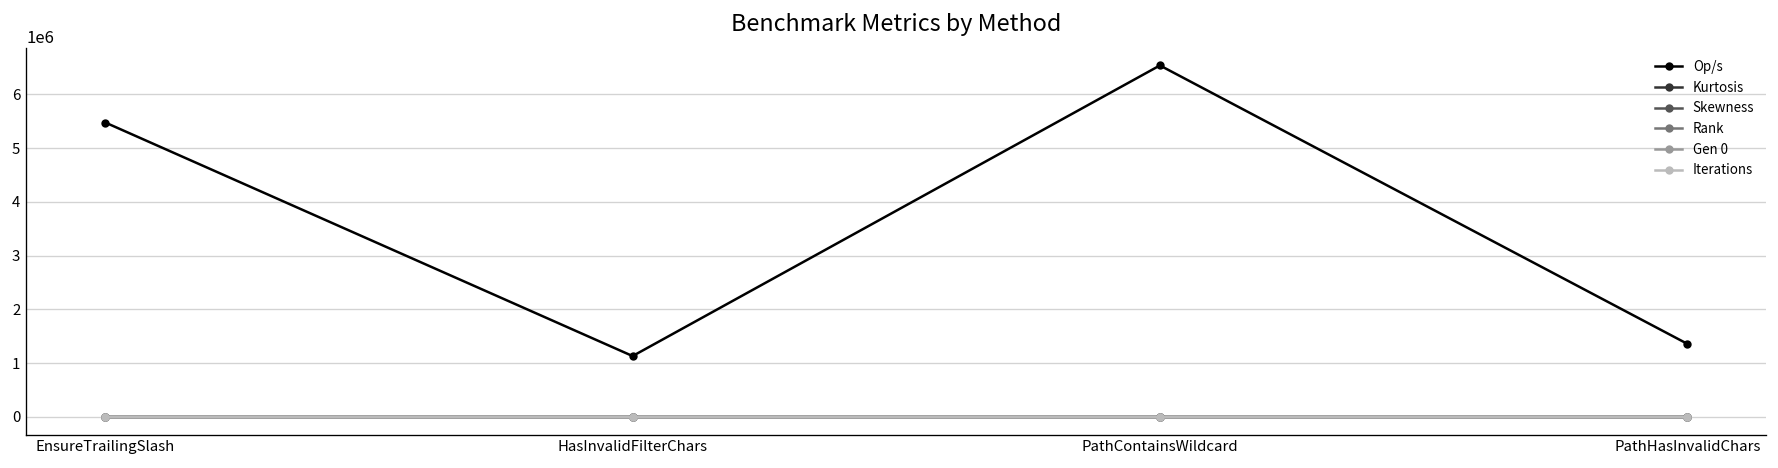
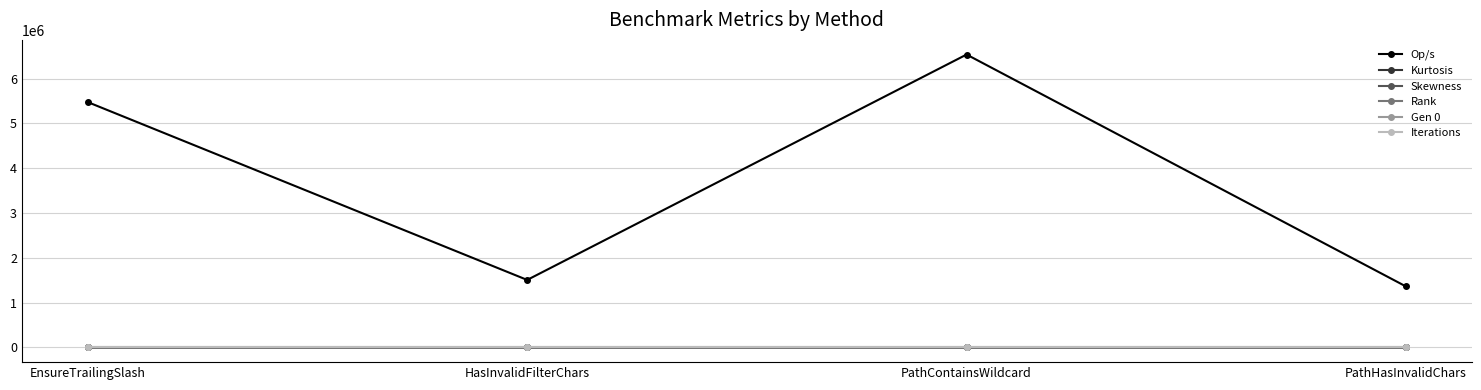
  {
    "Op/s": {
      "EnsureTrailingSlash": 5500000,
-     "HasInvalidFilterChars": 1100000,
+     "HasInvalidFilterChars": 1500000,
      "PathContainsWildcard": 6500000,
      "PathHasInvalidChars": 1400000
    },
    "Iterations": {
      "EnsureTrailingSlash": 0,
      "HasInvalidFilterChars": 0,
      "PathContainsWildcard": 0,
      "PathHasInvalidChars": 0
    }
  }
